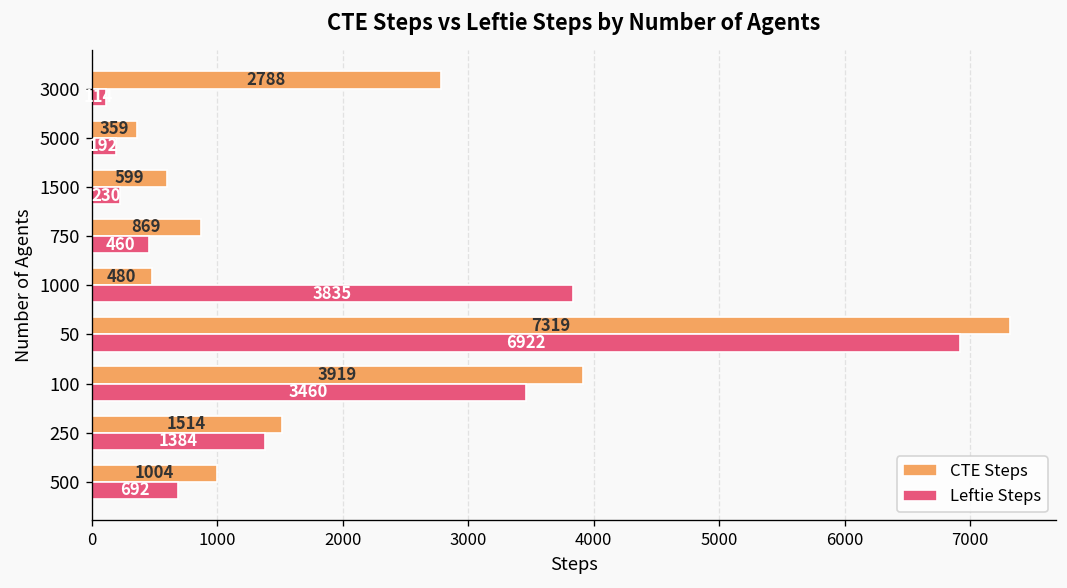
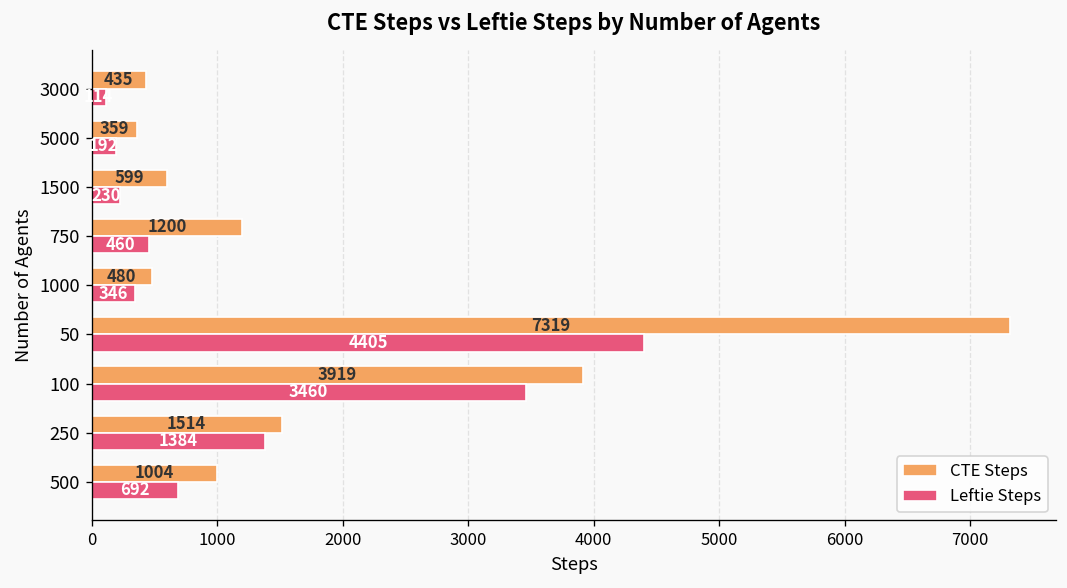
  {
    "CTE Steps": {
-     "3000": 2788,
+     "3000": 435,
      "5000": 359,
      "1500": 599,
-     "750": 869,
+     "750": 1200,
      "1000": 480,
      "50": 7319,
      "100": 3919,
      "250": 1514,
      "500": 1004
    },
    "Leftie Steps": {
      "5000": 192,
      "1500": 230,
      "750": 460,
-     "1000": 3835,
-     "50": 6922,
+     "1000": 346,
+     "50": 4405,
      "100": 3460,
      "250": 1384,
      "500": 692
    }
  }
